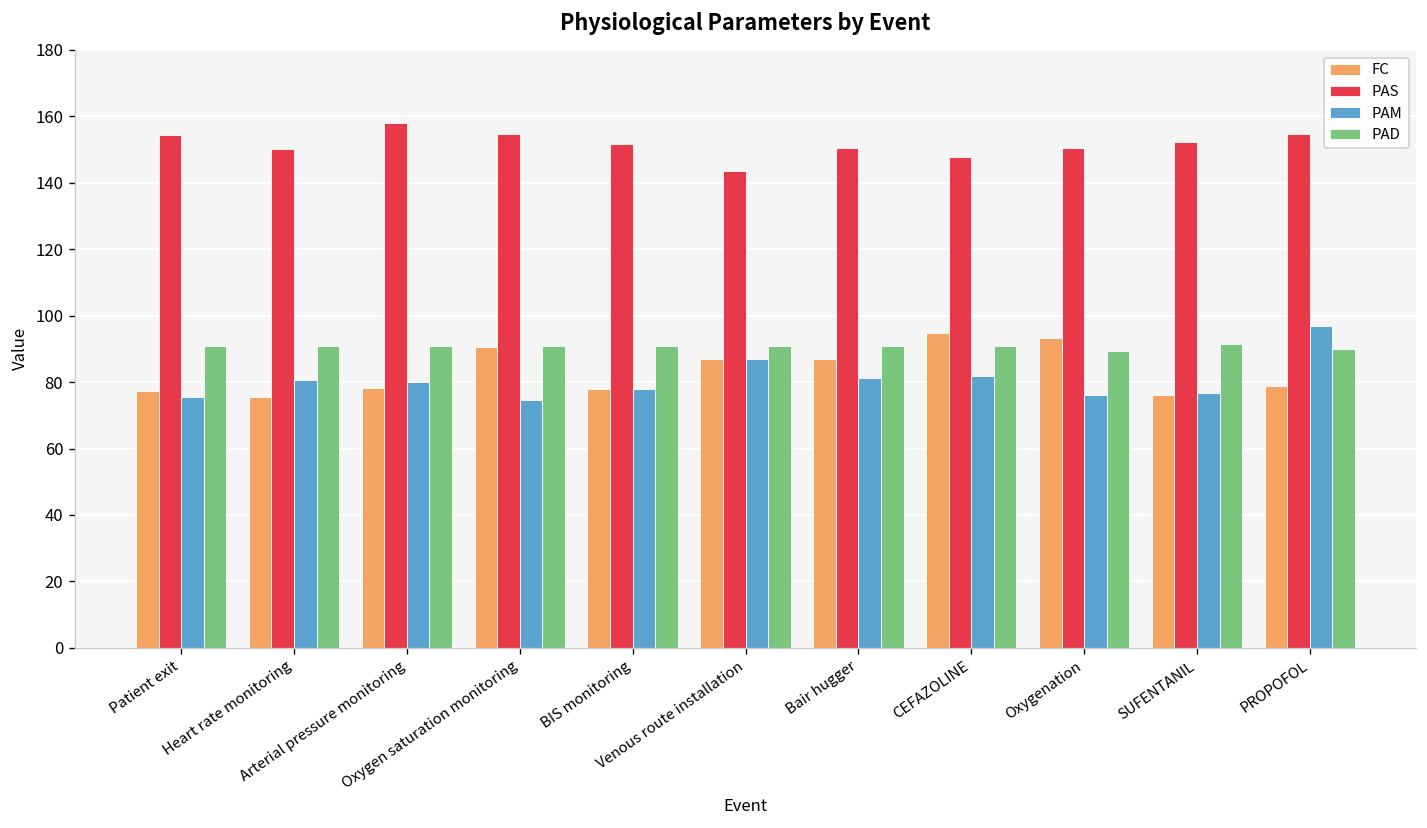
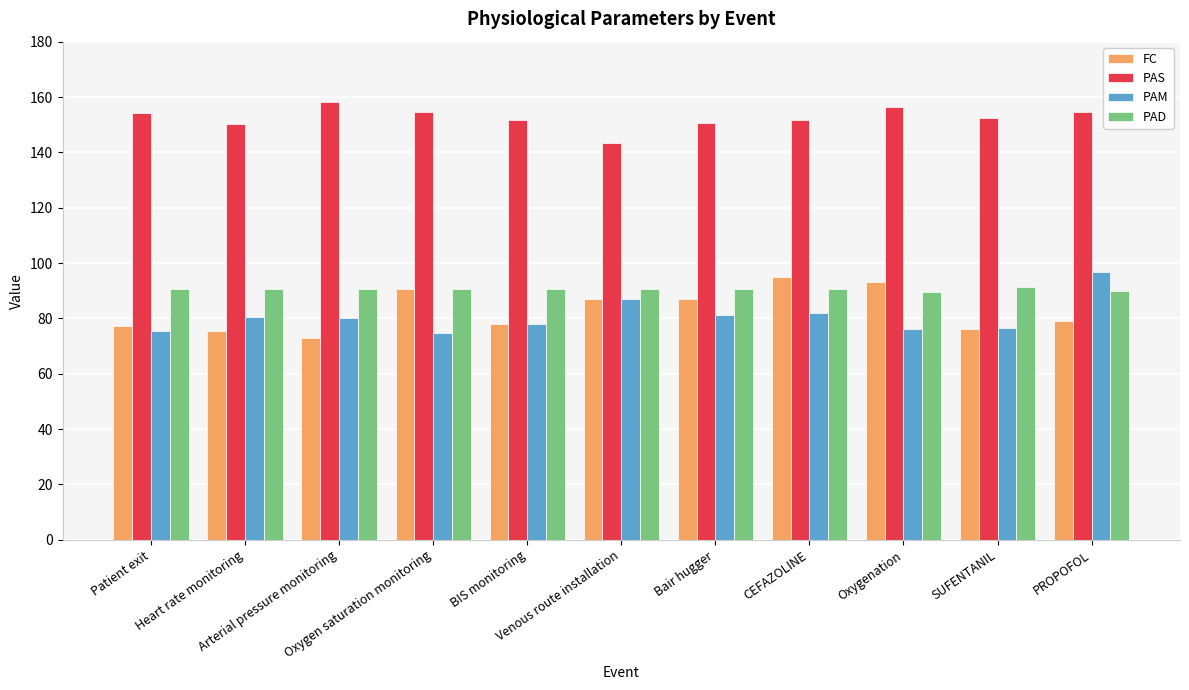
  {
    "FC": {
      "Patient exit": 77,
      "Heart rate monitoring": 75,
-     "Arterial pressure monitoring": 78,
+     "Arterial pressure monitoring": 73,
      "Oxygen saturation monitoring": 91,
      "BIS monitoring": 78,
      "Venous route installation": 87,
      "Bair hugger": 87,
      "CEFAZOLINE": 95,
      "Oxygenation": 93,
      "SUFENTANIL": 76,
      "PROPOFOL": 79
    },
    "PAS": {
      "Patient exit": 154,
      "Heart rate monitoring": 150,
      "Arterial pressure monitoring": 158,
      "Oxygen saturation monitoring": 155,
      "BIS monitoring": 152,
      "Venous route installation": 143,
      "Bair hugger": 151,
-     "CEFAZOLINE": 148,
-     "Oxygenation": 150,
+     "CEFAZOLINE": 152,
+     "Oxygenation": 156,
      "SUFENTANIL": 152,
      "PROPOFOL": 155
    },
    "PAM": {
      "Patient exit": 76,
      "Heart rate monitoring": 81,
      "Arterial pressure monitoring": 80,
      "Oxygen saturation monitoring": 75,
      "BIS monitoring": 78,
      "Venous route installation": 87,
      "Bair hugger": 81,
      "CEFAZOLINE": 82,
      "Oxygenation": 76,
      "SUFENTANIL": 77,
      "PROPOFOL": 97
    },
    "PAD": {
      "Patient exit": 91,
      "Heart rate monitoring": 91,
      "Arterial pressure monitoring": 91,
      "Oxygen saturation monitoring": 91,
      "BIS monitoring": 91,
      "Venous route installation": 91,
      "Bair hugger": 91,
      "CEFAZOLINE": 91,
      "Oxygenation": 89,
      "SUFENTANIL": 92,
      "PROPOFOL": 90
    }
  }
